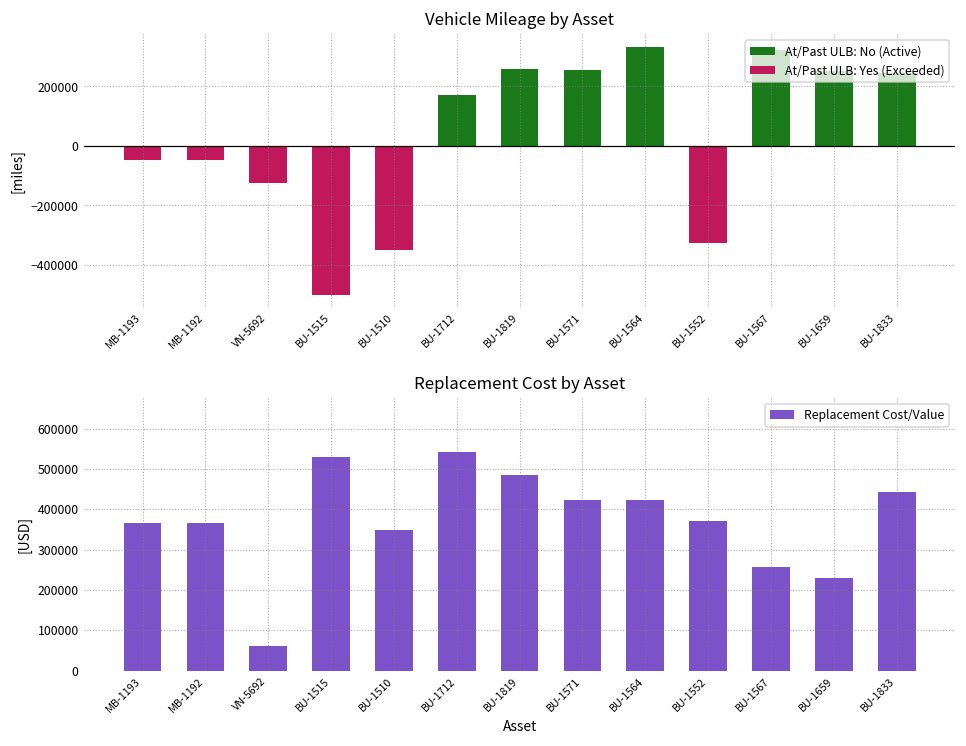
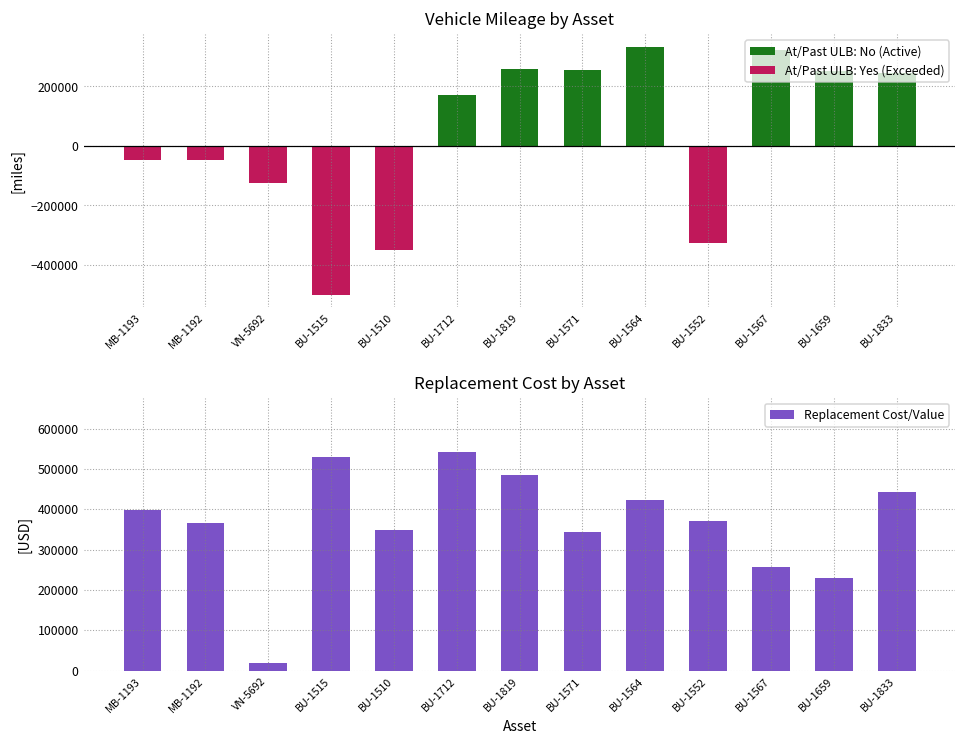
  {
    "Vehicle Mileage by Asset": {
      "At/Past ULB: No (Active)": {
        "MB-1193": 0,
        "MB-1192": 0,
        "VN-5692": 0,
        "BU-1515": 0,
        "BU-1510": 0,
        "BU-1712": 170000,
        "BU-1819": 260000,
        "BU-1571": 250000,
        "BU-1564": 330000,
        "BU-1552": 0
      },
      "At/Past ULB: Yes (Exceeded)": {
        "MB-1193": -50000,
        "MB-1192": -50000,
        "VN-5692": -120000,
        "BU-1515": -500000,
        "BU-1510": -350000,
        "BU-1712": 0,
        "BU-1819": 0,
        "BU-1571": 0,
        "BU-1564": 0,
        "BU-1552": -330000,
        "BU-1567": 0,
        "BU-1659": 0,
        "BU-1833": 0
      }
    },
    "Replacement Cost by Asset": {
-     "MB-1193": 360000,
+     "MB-1193": 400000,
      "MB-1192": 360000,
-     "VN-5692": 60000,
+     "VN-5692": 20000,
      "BU-1515": 530000,
      "BU-1510": 350000,
      "BU-1712": 540000,
      "BU-1819": 490000,
-     "BU-1571": 420000,
+     "BU-1571": 340000,
      "BU-1564": 420000,
      "BU-1552": 370000,
      "BU-1567": 260000,
      "BU-1659": 230000,
      "BU-1833": 440000
    }
  }
